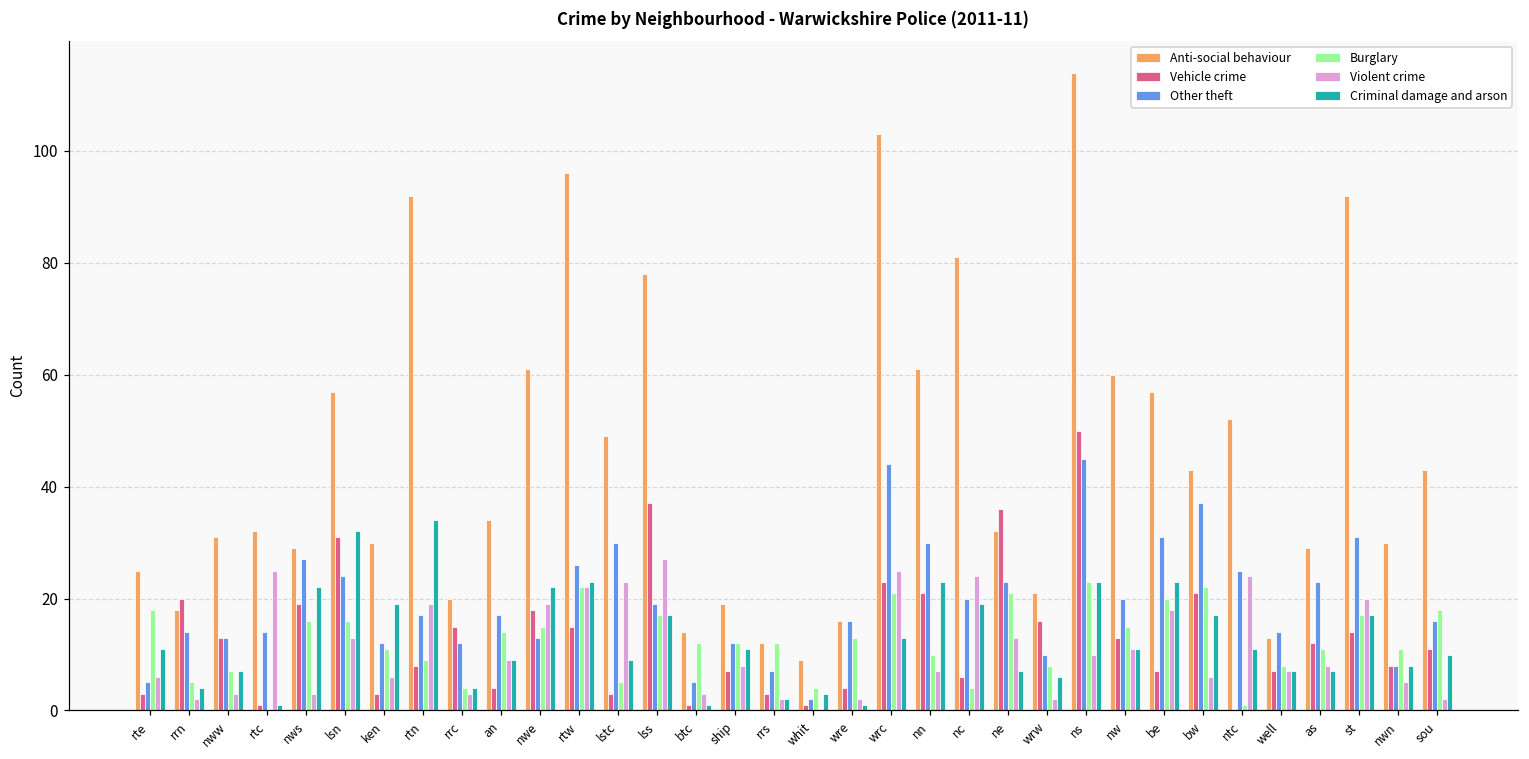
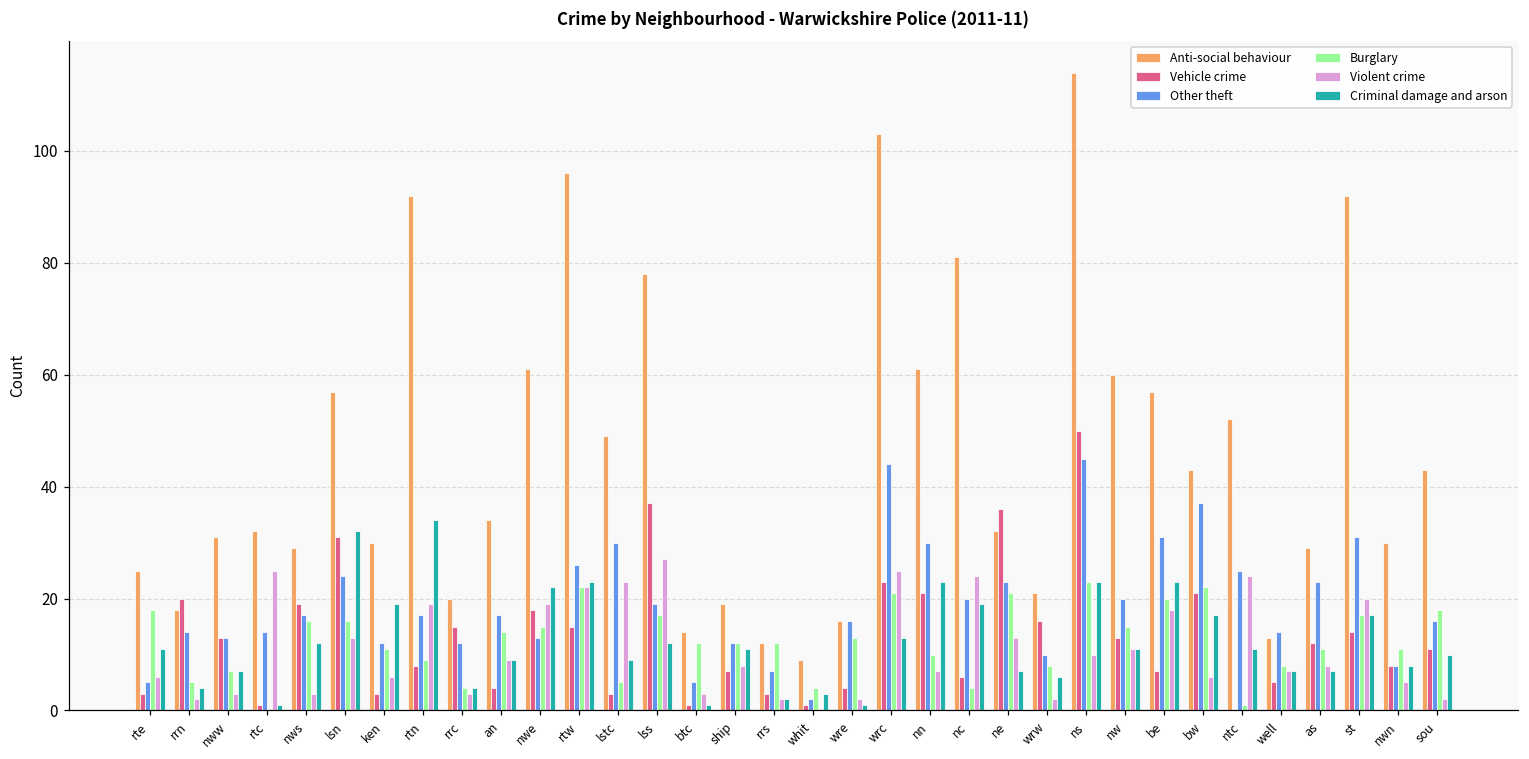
  {
    "Vehicle crime": {
      "rte": 3,
      "rrn": 20,
      "nww": 13,
      "rtc": 1,
      "nws": 19,
      "lsn": 31,
      "ken": 3,
      "rtn": 8,
      "rrc": 15,
      "an": 4,
      "nwe": 18,
      "rtw": 15,
      "lstc": 3,
      "lss": 37,
      "btc": 1,
      "ship": 7,
      "rrs": 3,
      "whit": 1,
      "wre": 4,
      "wrc": 23,
      "nn": 21,
      "nc": 6,
      "ne": 36,
      "wrw": 16,
      "ns": 50,
      "nw": 13,
      "be": 7,
      "bw": 21,
      "ntc": 0,
-     "well": 7,
+     "well": 5,
      "as": 12,
      "st": 14,
      "nwn": 8,
      "sou": 11
    },
    "Other theft": {
      "rte": 5,
      "rrn": 14,
      "nww": 13,
      "rtc": 14,
-     "nws": 27,
+     "nws": 17,
      "lsn": 24,
      "ken": 12,
      "rtn": 17,
      "rrc": 12,
      "an": 17,
      "nwe": 13,
      "rtw": 26,
      "lstc": 30,
      "lss": 19,
      "btc": 5,
      "ship": 12,
      "rrs": 7,
      "whit": 2,
      "wre": 16,
      "wrc": 44,
      "nn": 30,
      "nc": 20,
      "ne": 23,
      "wrw": 10,
      "ns": 45,
      "nw": 20,
      "be": 31,
      "bw": 37,
      "ntc": 25,
      "well": 14,
      "as": 23,
      "st": 31,
      "nwn": 8,
      "sou": 16
    },
    "Criminal damage and arson": {
      "rte": 11,
      "rrn": 4,
      "nww": 7,
      "rtc": 1,
-     "nws": 22,
+     "nws": 12,
      "lsn": 32,
      "ken": 19,
      "rtn": 34,
      "rrc": 4,
      "an": 9,
      "nwe": 22,
      "rtw": 23,
      "lstc": 9,
-     "lss": 17,
+     "lss": 12,
      "btc": 1,
      "ship": 11,
      "rrs": 2,
      "whit": 3,
      "wre": 1,
      "wrc": 13,
      "nn": 23,
      "nc": 19,
      "ne": 7,
      "wrw": 6,
      "ns": 23,
      "nw": 11,
      "be": 23,
      "bw": 17,
      "ntc": 11,
      "well": 7,
      "as": 7,
      "st": 17,
      "nwn": 8,
      "sou": 10
    }
  }
